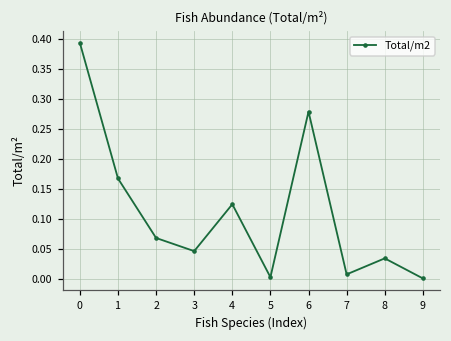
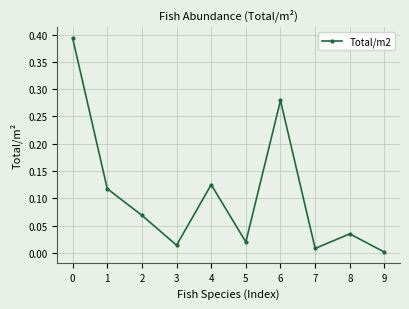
  {
    "0": 0.39,
-   "1": 0.17,
+   "1": 0.12,
    "2": 0.07,
-   "3": 0.05,
+   "3": 0.01,
    "4": 0.13,
-   "5": 0.00,
+   "5": 0.02,
    "6": 0.28,
    "7": 0.01,
    "8": 0.04,
    "9": 0.00
  }
